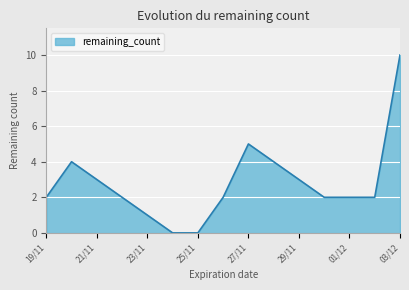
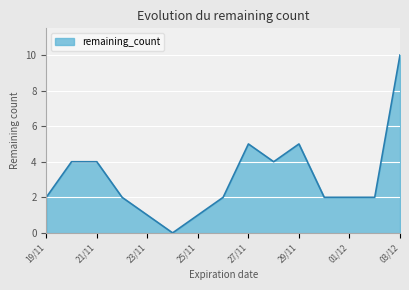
  {
    "19/11": 2,
-   "21/11": 3,
+   "21/11": 4,
    "23/11": 1,
-   "25/11": 0,
+   "25/11": 1,
    "27/11": 5,
-   "29/11": 3,
+   "29/11": 5,
    "01/12": 2,
    "03/12": 10
  }
